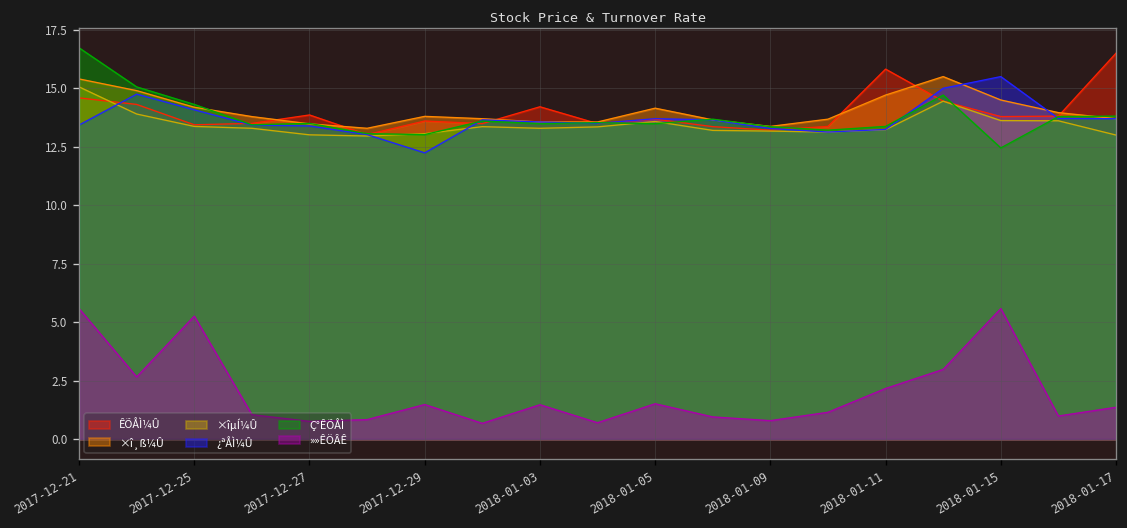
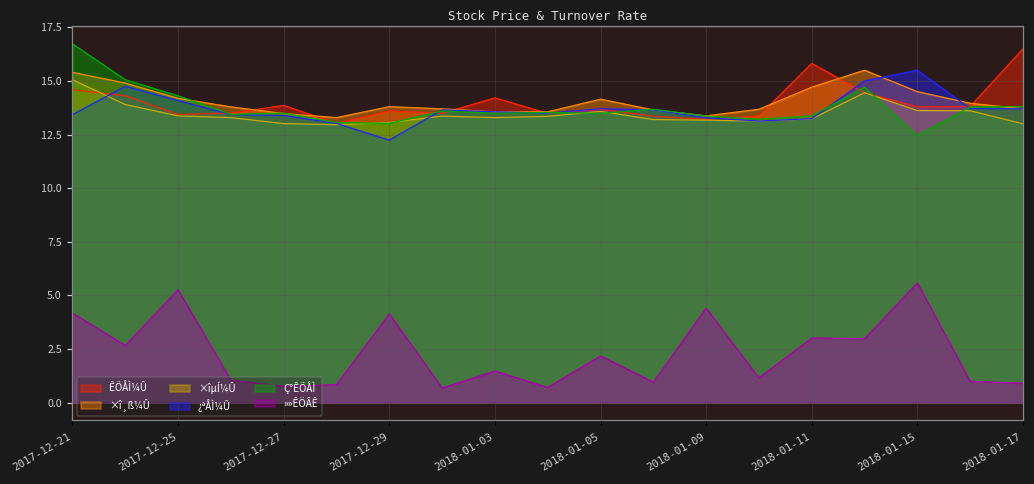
  {
    "ÊÕÅÌ¼Û": {
      "2017-12-21": 14.6,
      "2017-12-27": 13.9,
      "2017-12-29": 13.6,
      "2018-01-03": 14.2,
      "2018-01-11": 15.8,
      "2018-01-15": 13.8,
      "2018-01-17": 16.5
    },
    "¿ªÅÌ¼Û": {
      "2017-12-21": 13.4,
      "2017-12-29": 12.2,
      "2018-01-15": 15.5
    },
    "Ç°ÊÕÅÌ": {
      "2017-12-21": 16.7,
      "2018-01-11": 13.4,
      "2018-01-15": 12.5
    },
    "»»ÊÖÂÊ": {
-     "2017-12-21": 5.6,
+     "2017-12-21": 4.2,
      "2017-12-25": 5.3,
-     "2017-12-29": 1.5,
+     "2017-12-29": 4.1,
      "2018-01-03": 1.5,
-     "2018-01-05": 1.5,
-     "2018-01-09": 0.8,
-     "2018-01-11": 2.2,
+     "2018-01-05": 2.2,
+     "2018-01-09": 4.4,
+     "2018-01-11": 3.0,
      "2018-01-15": 5.6,
-     "2018-01-17": 1.4
+     "2018-01-17": 0.9
    }
  }
